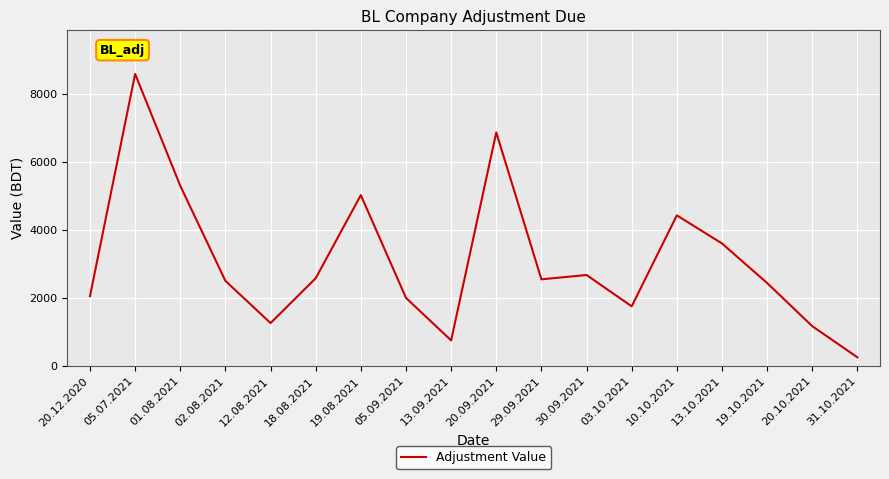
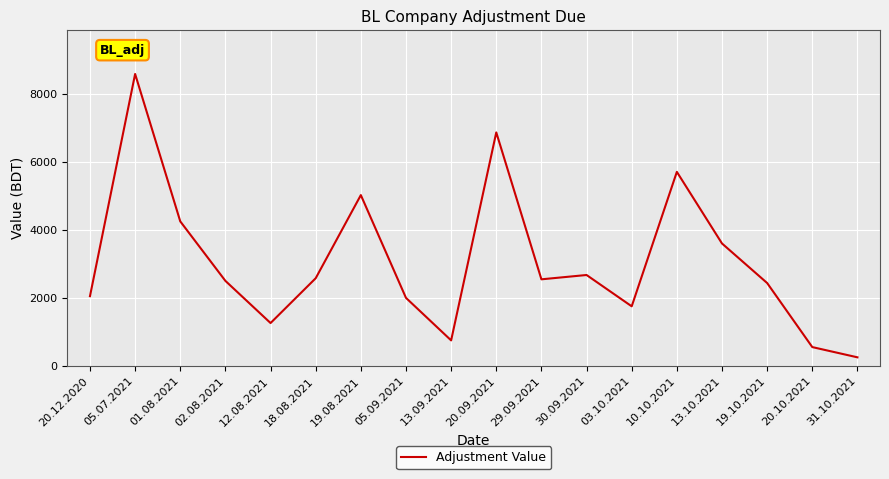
  {
    "20.12.2020": 2100,
    "05.07.2021": 8600,
-   "01.08.2021": 5300,
+   "01.08.2021": 4300,
    "02.08.2021": 2500,
    "12.08.2021": 1300,
    "18.08.2021": 2600,
    "19.08.2021": 5000,
    "05.09.2021": 2000,
    "13.09.2021": 800,
    "20.09.2021": 6900,
    "29.09.2021": 2500,
    "30.09.2021": 2700,
    "03.10.2021": 1800,
-   "10.10.2021": 4400,
+   "10.10.2021": 5700,
    "13.10.2021": 3600,
    "19.10.2021": 2400,
-   "20.10.2021": 1200,
+   "20.10.2021": 600,
    "31.10.2021": 300
  }
